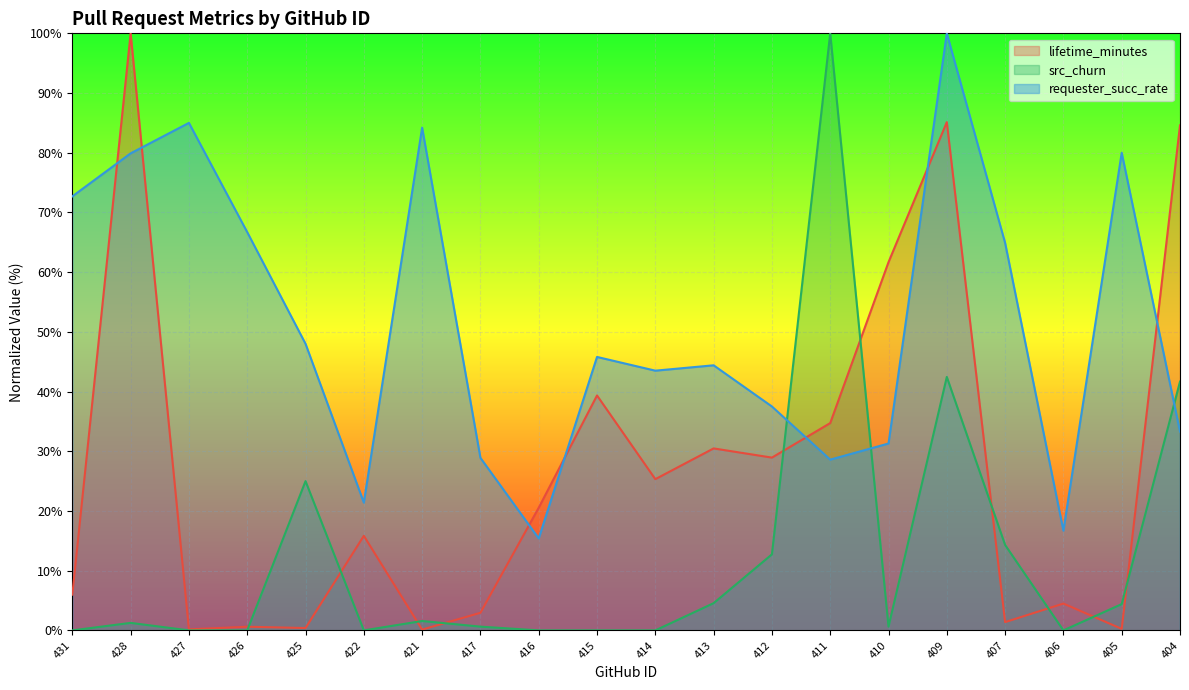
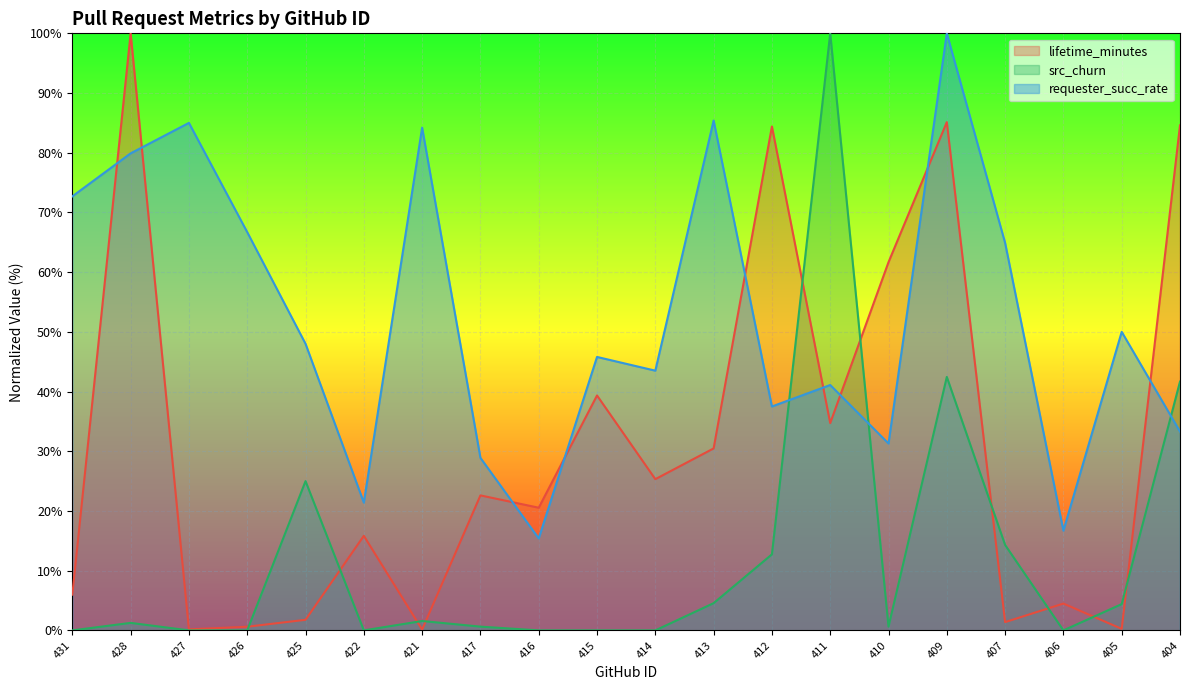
  {
    "lifetime_minutes": {
      "431": "6%",
      "428": "100%",
      "426": "1%",
-     "425": "0%",
+     "425": "2%",
      "422": "16%",
      "421": "0%",
-     "417": "3%",
+     "417": "23%",
      "416": "21%",
      "415": "39%",
      "414": "25%",
      "413": "30%",
-     "412": "29%",
+     "412": "84%",
      "411": "35%",
      "410": "62%",
      "409": "85%",
      "407": "1%",
      "406": "4%",
      "405": "0%",
      "404": "85%"
    },
    "src_churn": {
      "431": "0%",
      "428": "1%",
      "426": "0%",
      "425": "25%",
      "422": "0%",
      "421": "2%",
      "417": "1%",
      "416": "0%",
      "415": "0%",
      "414": "0%",
      "413": "5%",
      "412": "13%",
      "411": "100%",
      "410": "1%",
      "409": "42%",
      "407": "14%",
      "406": "0%",
      "405": "4%",
      "404": "42%"
    },
    "requester_succ_rate": {
      "431": "73%",
      "428": "80%",
      "427": "85%",
      "426": "67%",
      "425": "48%",
      "422": "21%",
      "421": "84%",
      "417": "29%",
      "416": "15%",
      "415": "46%",
      "414": "44%",
-     "413": "44%",
+     "413": "85%",
      "412": "38%",
-     "411": "29%",
+     "411": "41%",
      "410": "31%",
      "409": "100%",
      "407": "65%",
      "406": "17%",
-     "405": "80%",
+     "405": "50%",
      "404": "33%"
    }
  }
